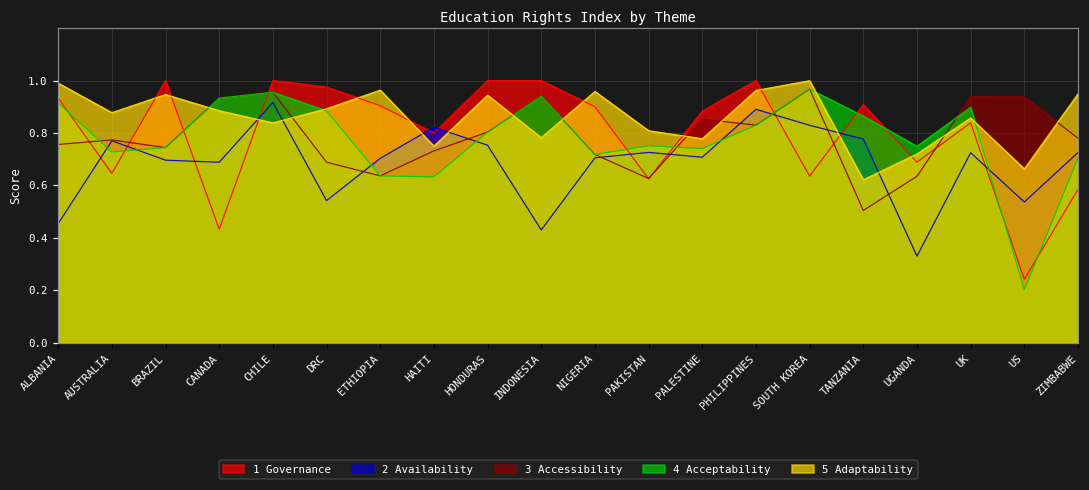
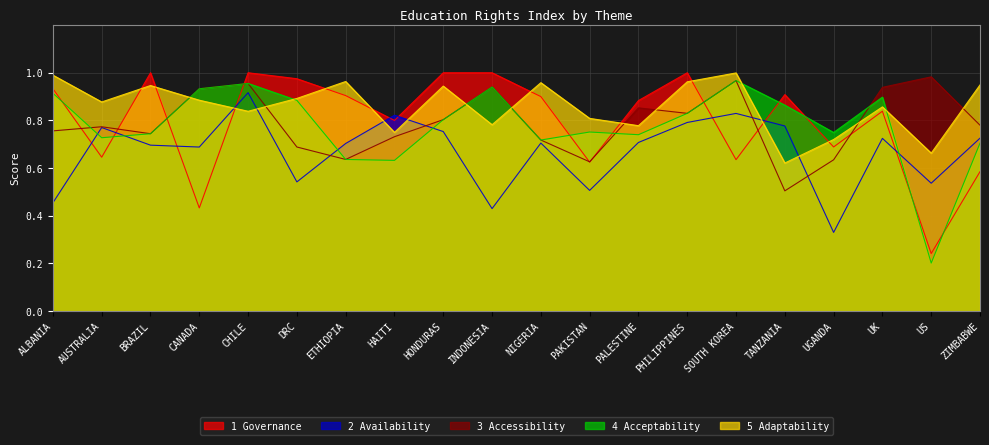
  {
    "1 Governance": {
      "ALBANIA": 0.93,
      "AUSTRALIA": 0.65,
      "BRAZIL": 1.00,
      "CANADA": 0.43,
      "CHILE": 1.00,
      "DRC": 0.98,
      "ETHIOPIA": 0.90,
      "HAITI": 0.80,
      "HONDURAS": 1.00,
      "INDONESIA": 1.00,
      "NIGERIA": 0.90,
      "PALESTINE": 0.88,
      "PHILIPPINES": 1.00,
      "SOUTH KOREA": 0.64,
      "TANZANIA": 0.91,
      "UGANDA": 0.69,
      "UK": 0.84,
      "US": 0.24,
      "ZIMBABWE": 0.59
    },
    "2 Availability": {
      "ALBANIA": 0.45,
      "BRAZIL": 0.70,
      "CANADA": 0.69,
      "CHILE": 0.92,
      "DRC": 0.54,
      "ETHIOPIA": 0.70,
      "HAITI": 0.82,
      "HONDURAS": 0.75,
      "INDONESIA": 0.43,
      "NIGERIA": 0.71,
-     "PAKISTAN": 0.73,
+     "PAKISTAN": 0.51,
      "PALESTINE": 0.71,
-     "PHILIPPINES": 0.89,
+     "PHILIPPINES": 0.79,
      "SOUTH KOREA": 0.83,
      "TANZANIA": 0.78,
      "UGANDA": 0.33,
      "UK": 0.72,
      "US": 0.54,
      "ZIMBABWE": 0.73
    },
    "3 Accessibility": {
      "ALBANIA": 0.76,
      "DRC": 0.69,
      "HAITI": 0.73,
      "PALESTINE": 0.85,
      "TANZANIA": 0.50,
      "UGANDA": 0.63,
      "UK": 0.94,
-     "US": 0.94,
+     "US": 0.98,
      "ZIMBABWE": 0.78
    },
    "4 Acceptability": {
      "ALBANIA": 0.91,
      "AUSTRALIA": 0.73,
      "HAITI": 0.63,
      "PAKISTAN": 0.75,
      "PALESTINE": 0.74,
      "TANZANIA": 0.86,
      "UGANDA": 0.75,
      "UK": 0.90,
      "US": 0.20,
      "ZIMBABWE": 0.70
    },
    "5 Adaptability": {
      "ALBANIA": 0.99,
      "AUSTRALIA": 0.88,
      "BRAZIL": 0.95,
      "CANADA": 0.88,
      "CHILE": 0.84,
      "ETHIOPIA": 0.96,
      "HAITI": 0.75,
      "HONDURAS": 0.94,
      "INDONESIA": 0.78,
      "NIGERIA": 0.96,
      "PAKISTAN": 0.81,
      "PALESTINE": 0.78,
      "PHILIPPINES": 0.96,
      "SOUTH KOREA": 1.00,
      "TANZANIA": 0.62,
      "UGANDA": 0.72,
      "UK": 0.86,
      "US": 0.66,
      "ZIMBABWE": 0.95
    }
  }
